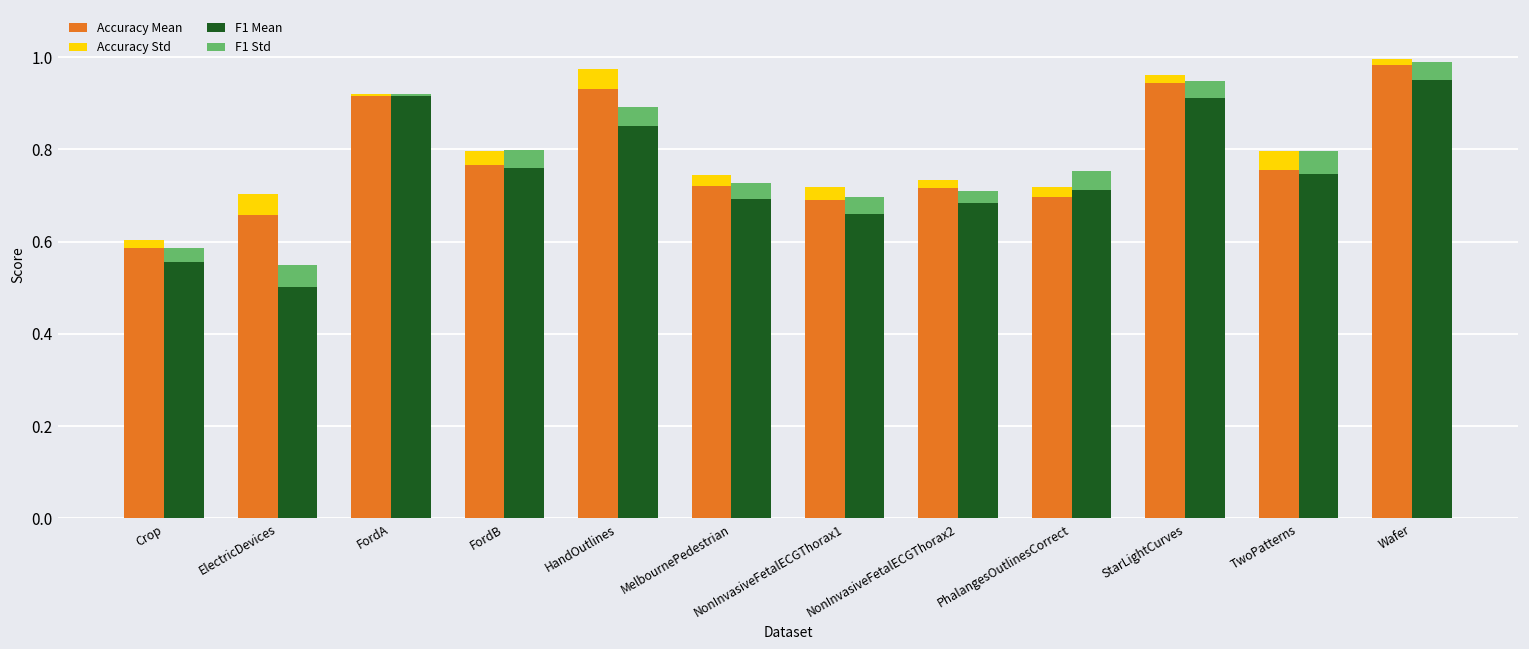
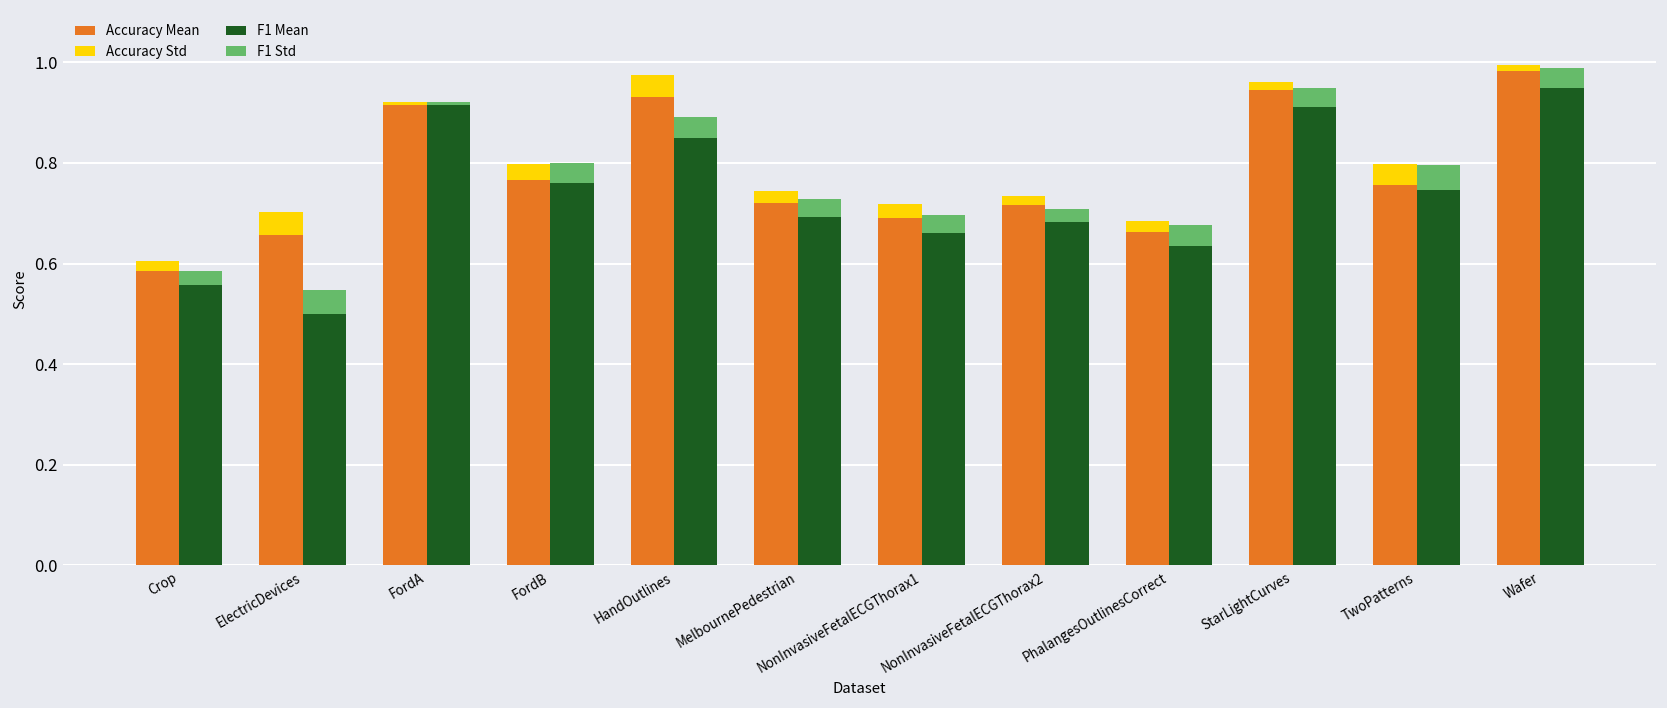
  {
    "Accuracy Mean": {
      "Crop": 0.59,
      "ElectricDevices": 0.66,
      "FordA": 0.92,
      "FordB": 0.77,
      "HandOutlines": 0.93,
      "MelbournePedestrian": 0.72,
      "NonInvasiveFetalECGThorax1": 0.69,
      "NonInvasiveFetalECGThorax2": 0.72,
-     "PhalangesOutlinesCorrect": 0.70,
+     "PhalangesOutlinesCorrect": 0.66,
      "StarLightCurves": 0.94,
      "TwoPatterns": 0.76,
      "Wafer": 0.98
    },
    "Accuracy Std": {
      "Crop": 0.02,
      "ElectricDevices": 0.05,
      "FordB": 0.03,
      "HandOutlines": 0.04,
      "MelbournePedestrian": 0.02,
      "NonInvasiveFetalECGThorax1": 0.03,
      "NonInvasiveFetalECGThorax2": 0.02,
      "PhalangesOutlinesCorrect": 0.02,
      "StarLightCurves": 0.02,
      "TwoPatterns": 0.04,
      "Wafer": 0.01
    },
    "F1 Mean": {
      "Crop": 0.56,
      "ElectricDevices": 0.50,
      "FordA": 0.92,
      "FordB": 0.76,
      "HandOutlines": 0.85,
      "MelbournePedestrian": 0.69,
      "NonInvasiveFetalECGThorax1": 0.66,
      "NonInvasiveFetalECGThorax2": 0.68,
-     "PhalangesOutlinesCorrect": 0.71,
+     "PhalangesOutlinesCorrect": 0.64,
      "StarLightCurves": 0.91,
      "TwoPatterns": 0.75,
      "Wafer": 0.95
    },
    "F1 Std": {
      "Crop": 0.03,
      "ElectricDevices": 0.05,
      "FordB": 0.04,
      "HandOutlines": 0.04,
      "MelbournePedestrian": 0.04,
      "NonInvasiveFetalECGThorax1": 0.04,
      "NonInvasiveFetalECGThorax2": 0.03,
      "PhalangesOutlinesCorrect": 0.04,
      "StarLightCurves": 0.04,
      "TwoPatterns": 0.05,
      "Wafer": 0.04
    }
  }
